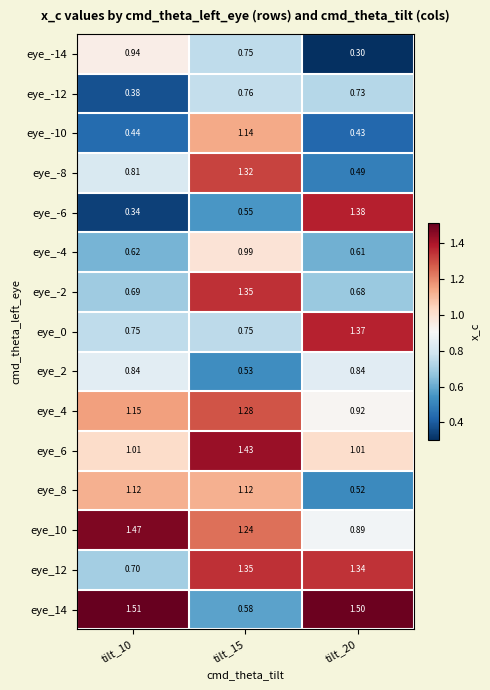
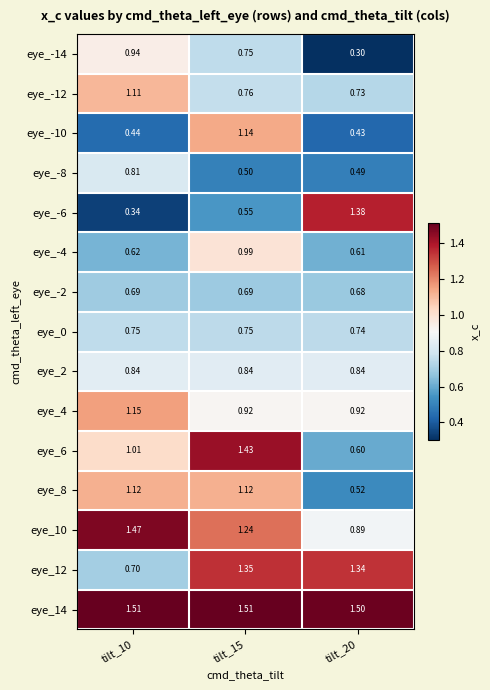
  {
    "eye_-14": {
      "tilt_10": 0.94,
      "tilt_15": 0.75,
      "tilt_20": 0.30
    },
    "eye_-12": {
-     "tilt_10": 0.38,
+     "tilt_10": 1.11,
      "tilt_15": 0.76,
      "tilt_20": 0.73
    },
    "eye_-10": {
      "tilt_10": 0.44,
      "tilt_15": 1.14,
      "tilt_20": 0.43
    },
    "eye_-8": {
      "tilt_10": 0.81,
-     "tilt_15": 1.32,
+     "tilt_15": 0.50,
      "tilt_20": 0.49
    },
    "eye_-6": {
      "tilt_10": 0.34,
      "tilt_15": 0.55,
      "tilt_20": 1.38
    },
    "eye_-4": {
      "tilt_10": 0.62,
      "tilt_15": 0.99,
      "tilt_20": 0.61
    },
    "eye_-2": {
      "tilt_10": 0.69,
-     "tilt_15": 1.35,
+     "tilt_15": 0.69,
      "tilt_20": 0.68
    },
    "eye_0": {
      "tilt_10": 0.75,
      "tilt_15": 0.75,
-     "tilt_20": 1.37
+     "tilt_20": 0.74
    },
    "eye_2": {
      "tilt_10": 0.84,
-     "tilt_15": 0.53,
+     "tilt_15": 0.84,
      "tilt_20": 0.84
    },
    "eye_4": {
      "tilt_10": 1.15,
-     "tilt_15": 1.28,
+     "tilt_15": 0.92,
      "tilt_20": 0.92
    },
    "eye_6": {
      "tilt_10": 1.01,
      "tilt_15": 1.43,
-     "tilt_20": 1.01
+     "tilt_20": 0.60
    },
    "eye_8": {
      "tilt_10": 1.12,
      "tilt_15": 1.12,
      "tilt_20": 0.52
    },
    "eye_10": {
      "tilt_10": 1.47,
      "tilt_15": 1.24,
      "tilt_20": 0.89
    },
    "eye_12": {
      "tilt_10": 0.70,
      "tilt_15": 1.35,
      "tilt_20": 1.34
    },
    "eye_14": {
      "tilt_10": 1.51,
-     "tilt_15": 0.58,
+     "tilt_15": 1.51,
      "tilt_20": 1.50
    }
  }
